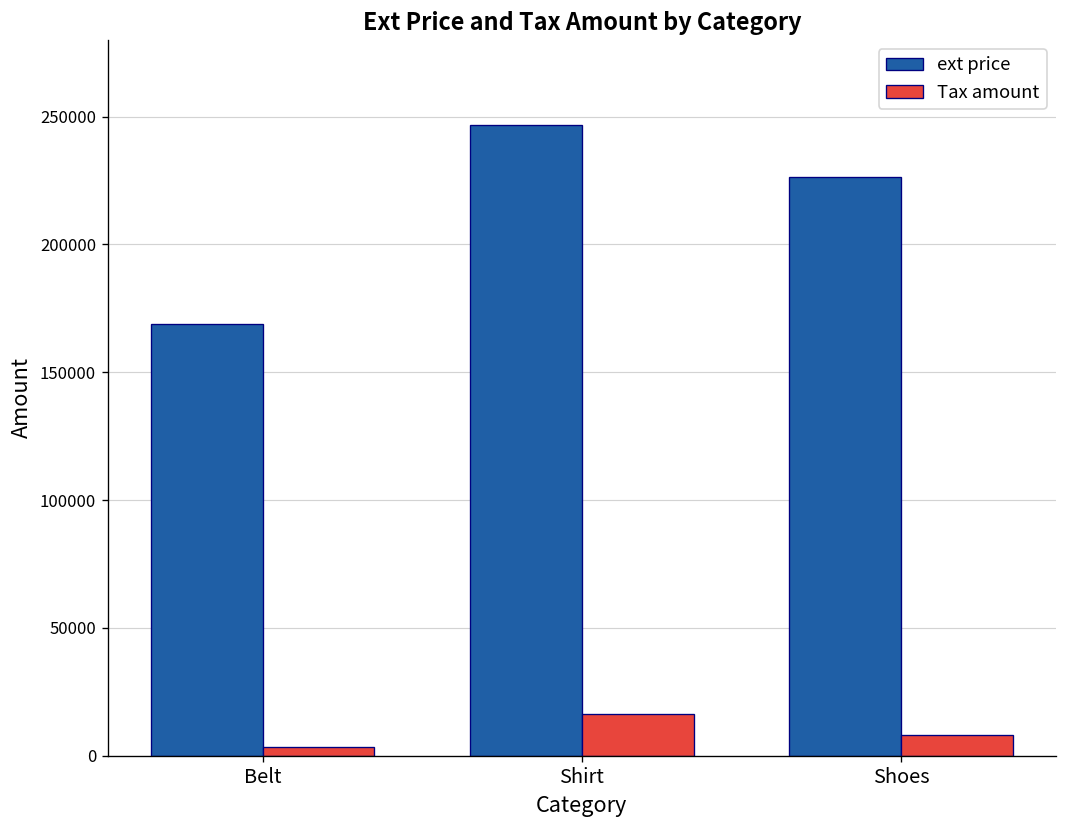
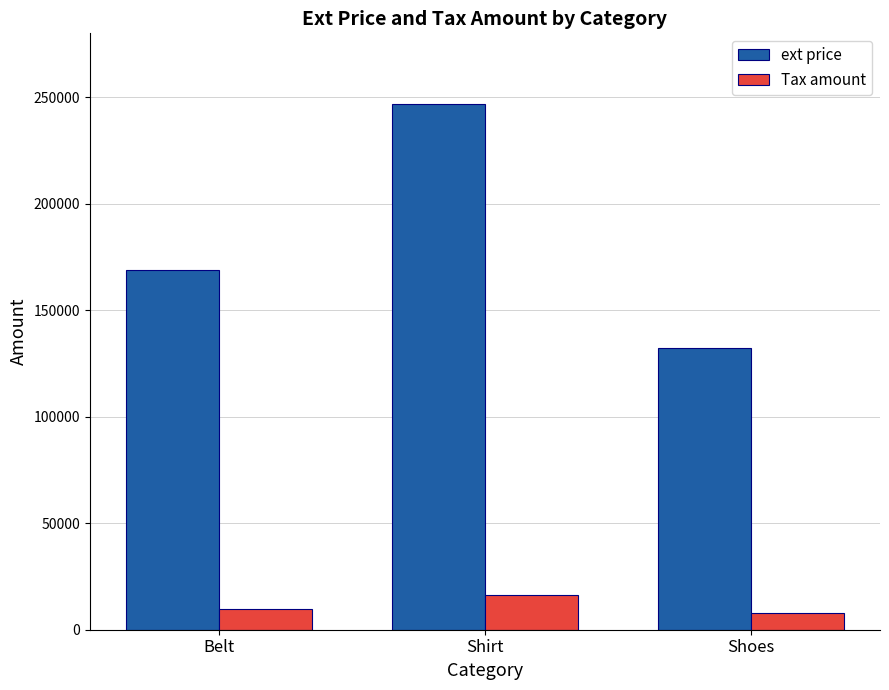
  {
    "ext price": {
      "Belt": 169000,
      "Shirt": 247000,
-     "Shoes": 227000
+     "Shoes": 132000
    },
    "Tax amount": {
-     "Belt": 3000,
+     "Belt": 10000,
      "Shirt": 16000,
      "Shoes": 8000
    }
  }
